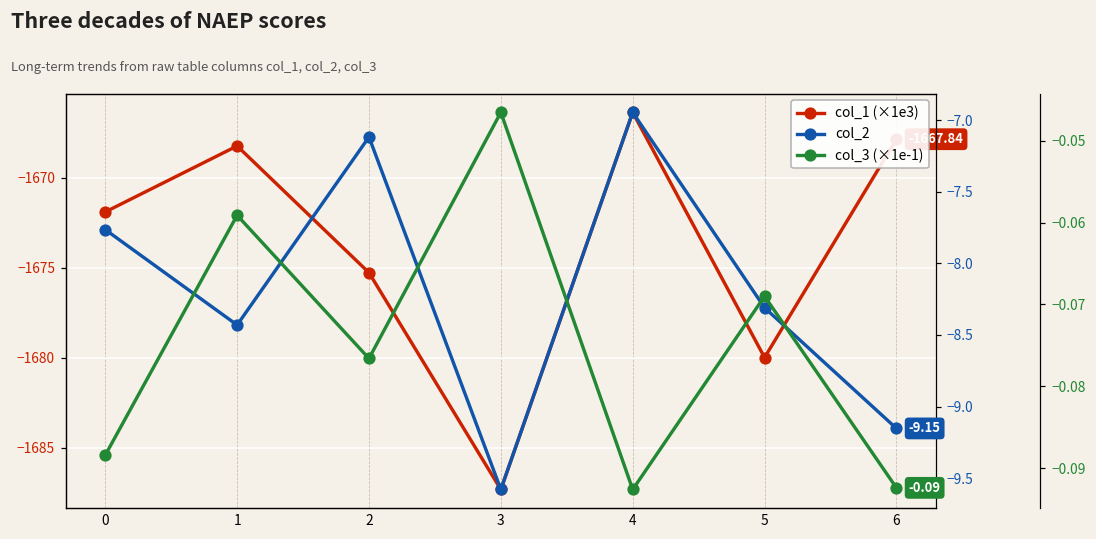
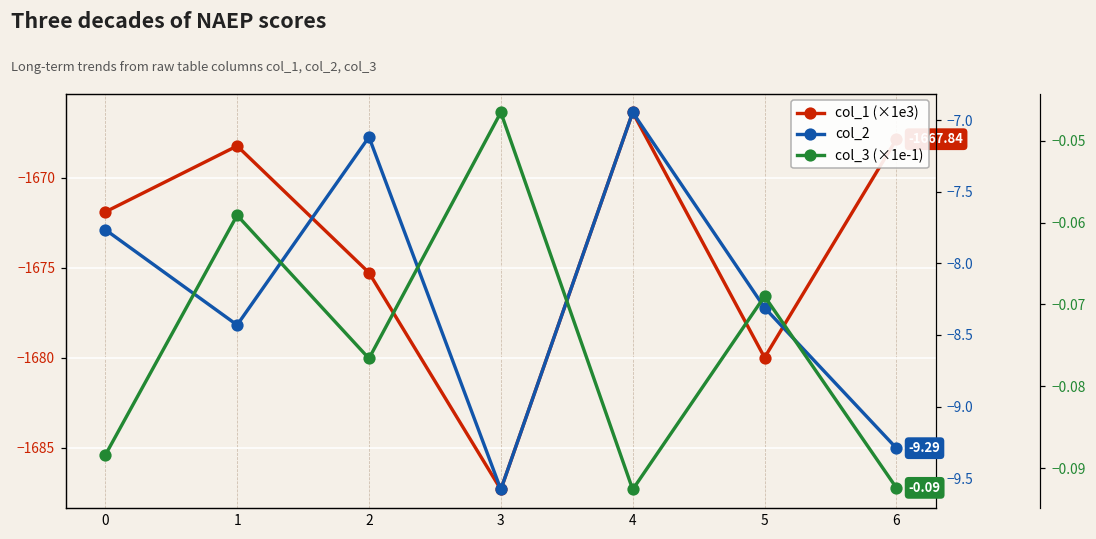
  {
    "col_2": {
-     "6": -9.15
+     "6": -9.29
    }
  }
